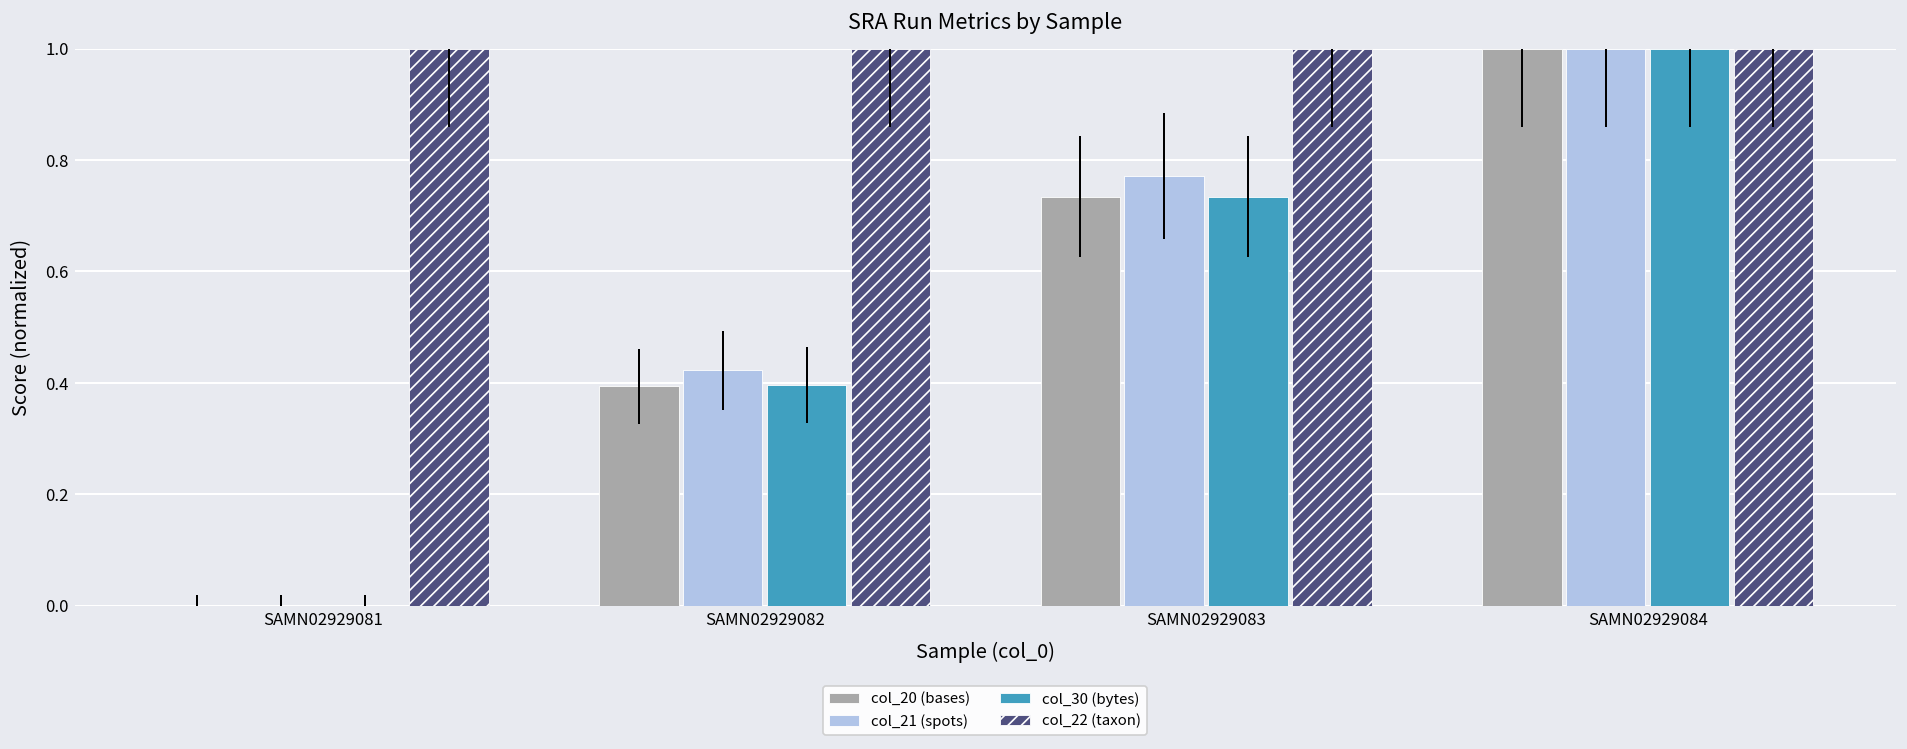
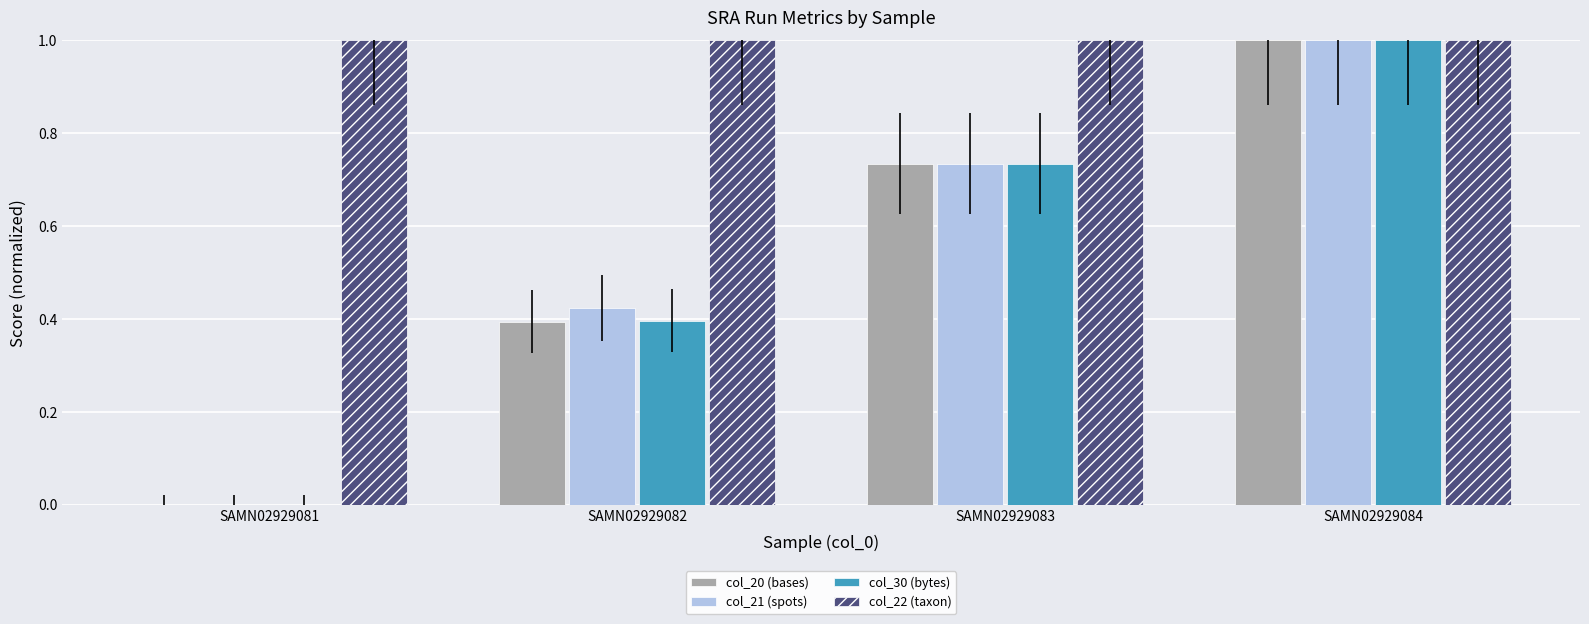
  {
    "col_20 (bases)": {
      "SAMN02929081": 0.00,
      "SAMN02929082": 0.39,
      "SAMN02929083": 0.73,
      "SAMN02929084": 1.00
    },
    "col_21 (spots)": {
      "SAMN02929081": 0.00,
      "SAMN02929082": 0.42,
-     "SAMN02929083": 0.77,
+     "SAMN02929083": 0.73,
      "SAMN02929084": 1.00
    },
    "col_30 (bytes)": {
      "SAMN02929081": 0.00,
      "SAMN02929082": 0.40,
      "SAMN02929083": 0.73,
      "SAMN02929084": 1.00
    },
    "col_22 (taxon)": {
      "SAMN02929081": 1.00,
      "SAMN02929082": 1.00,
      "SAMN02929083": 1.00,
      "SAMN02929084": 1.00
    }
  }
